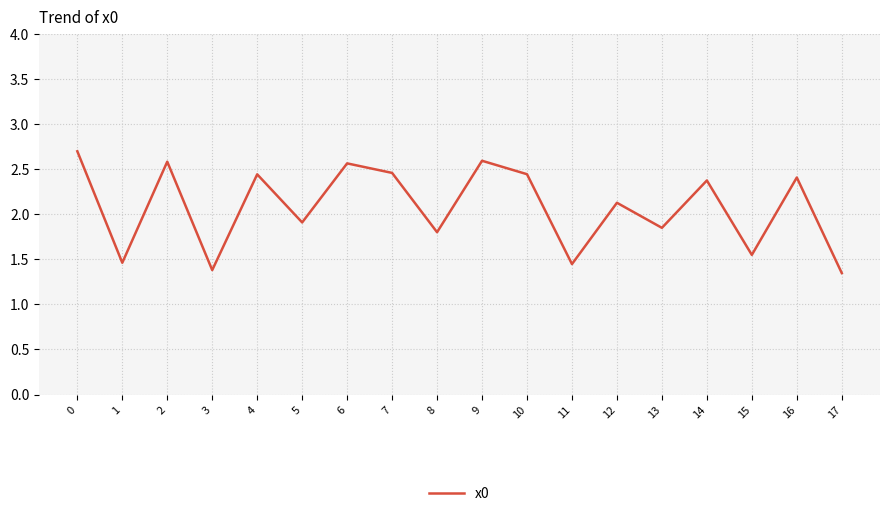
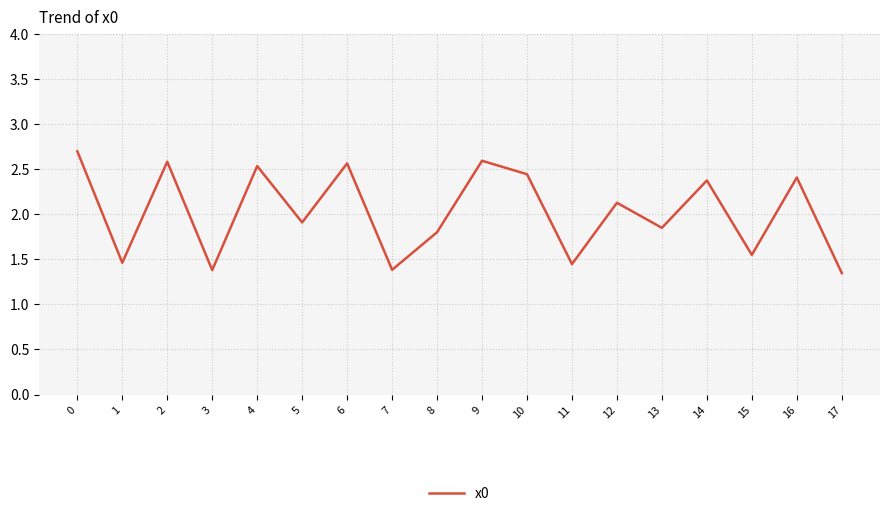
  {
    "0": 2.7,
    "1": 1.5,
    "2": 2.6,
    "3": 1.4,
-   "4": 2.4,
+   "4": 2.5,
    "5": 1.9,
    "6": 2.6,
-   "7": 2.5,
+   "7": 1.4,
    "8": 1.8,
    "9": 2.6,
    "10": 2.4,
    "11": 1.4,
    "12": 2.1,
    "13": 1.8,
    "14": 2.4,
    "15": 1.5,
    "16": 2.4,
    "17": 1.3
  }
